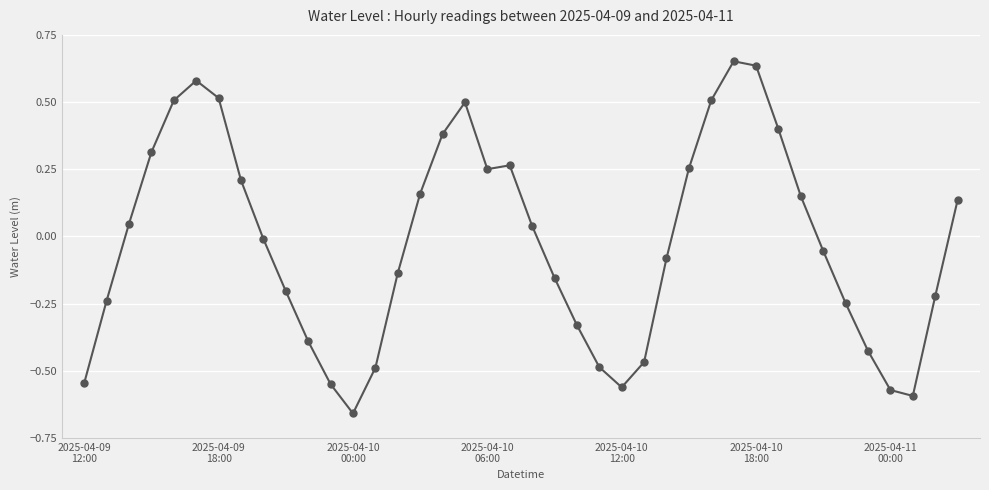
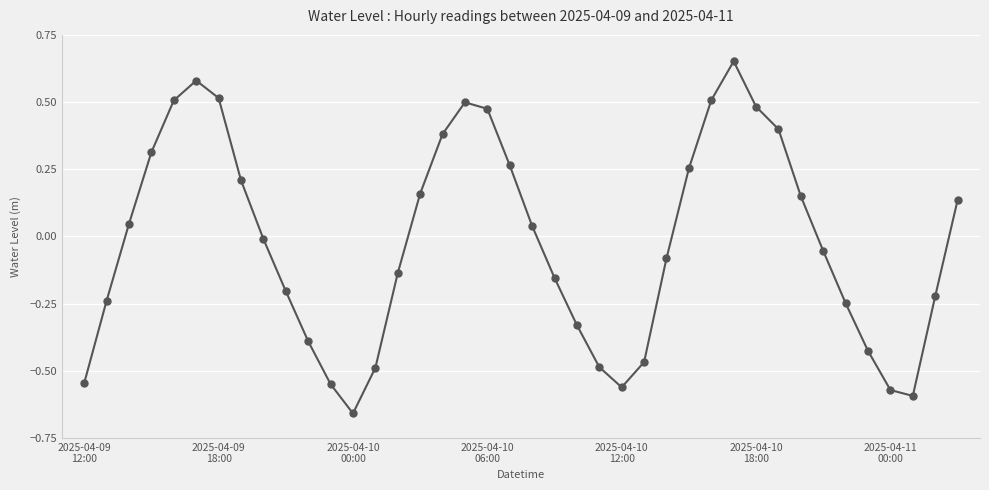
  {
    "2025-04-09 12:00": -0.55,
    "2025-04-09 18:00": 0.52,
    "2025-04-10 00:00": -0.66,
-   "2025-04-10 06:00": 0.25,
+   "2025-04-10 06:00": 0.47,
    "2025-04-10 12:00": -0.56,
-   "2025-04-10 18:00": 0.64,
+   "2025-04-10 18:00": 0.48,
    "2025-04-11 00:00": -0.57
  }
